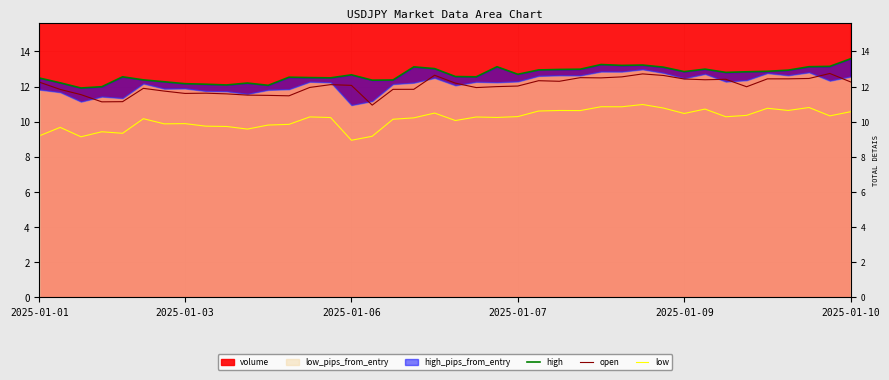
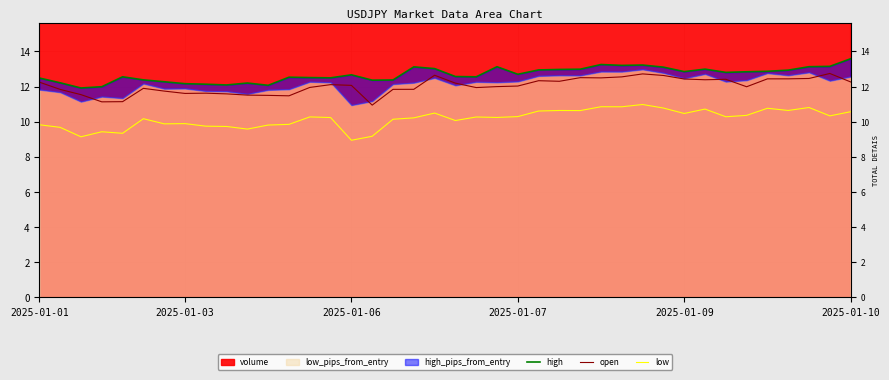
  {
    "high_pips_from_entry": {
      "2025-01-01": 12.5
    },
    "open": {
      "2025-01-01": 12.2
    },
    "low_pips_from_entry": {
      "2025-01-01": 11.8
    },
    "low": {
-     "2025-01-01": 9.2
+     "2025-01-01": 9.8
    }
  }
